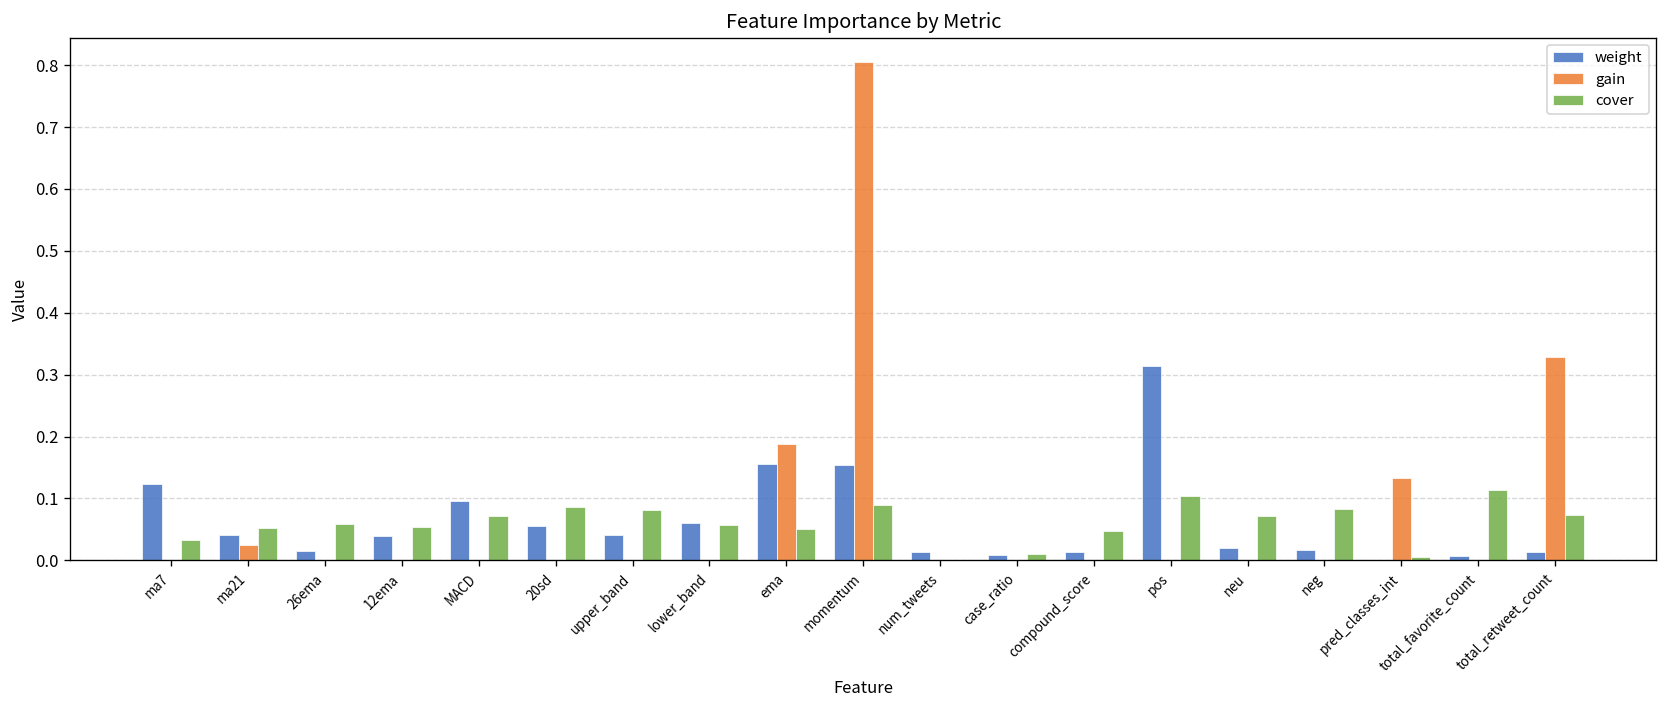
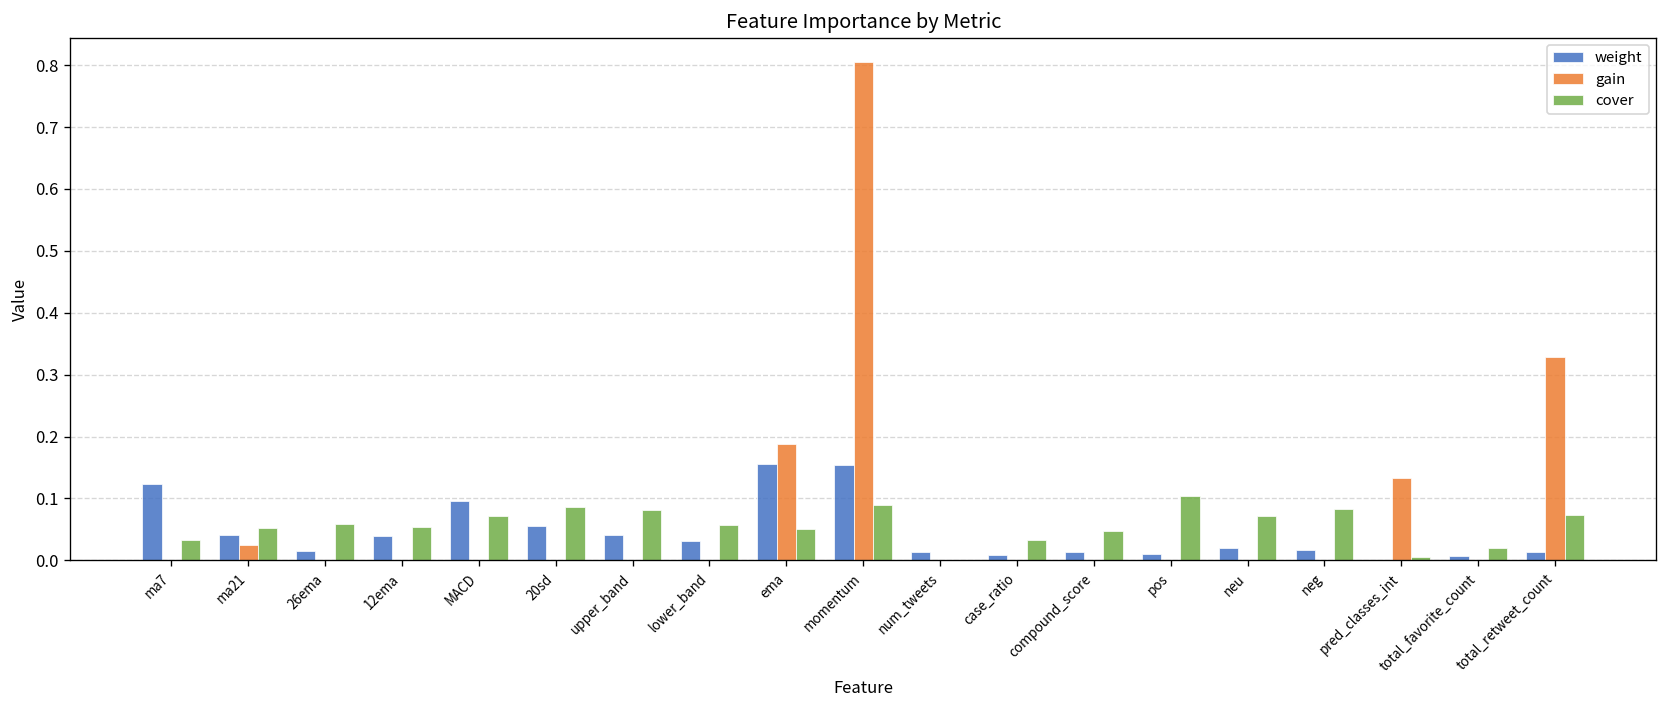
  {
    "weight": {
      "ma7": 0.12,
      "ma21": 0.04,
      "26ema": 0.02,
      "12ema": 0.04,
      "MACD": 0.10,
      "20sd": 0.06,
      "upper_band": 0.04,
-     "lower_band": 0.06,
+     "lower_band": 0.03,
      "ema": 0.16,
      "momentum": 0.15,
      "num_tweets": 0.01,
      "case_ratio": 0.01,
      "compound_score": 0.01,
-     "pos": 0.31,
+     "pos": 0.01,
      "neu": 0.02,
      "neg": 0.02,
      "total_favorite_count": 0.01,
      "total_retweet_count": 0.01
    },
    "gain": {
      "ma21": 0.02,
      "ema": 0.19,
      "momentum": 0.80,
      "pred_classes_int": 0.13,
      "total_retweet_count": 0.33
    },
    "cover": {
      "ma7": 0.03,
      "ma21": 0.05,
      "26ema": 0.06,
      "12ema": 0.05,
      "MACD": 0.07,
      "20sd": 0.09,
      "upper_band": 0.08,
      "lower_band": 0.06,
      "ema": 0.05,
      "momentum": 0.09,
-     "case_ratio": 0.01,
+     "case_ratio": 0.03,
      "compound_score": 0.05,
      "pos": 0.10,
      "neu": 0.07,
      "neg": 0.08,
      "pred_classes_int": 0.01,
-     "total_favorite_count": 0.11,
+     "total_favorite_count": 0.02,
      "total_retweet_count": 0.07
    }
  }
